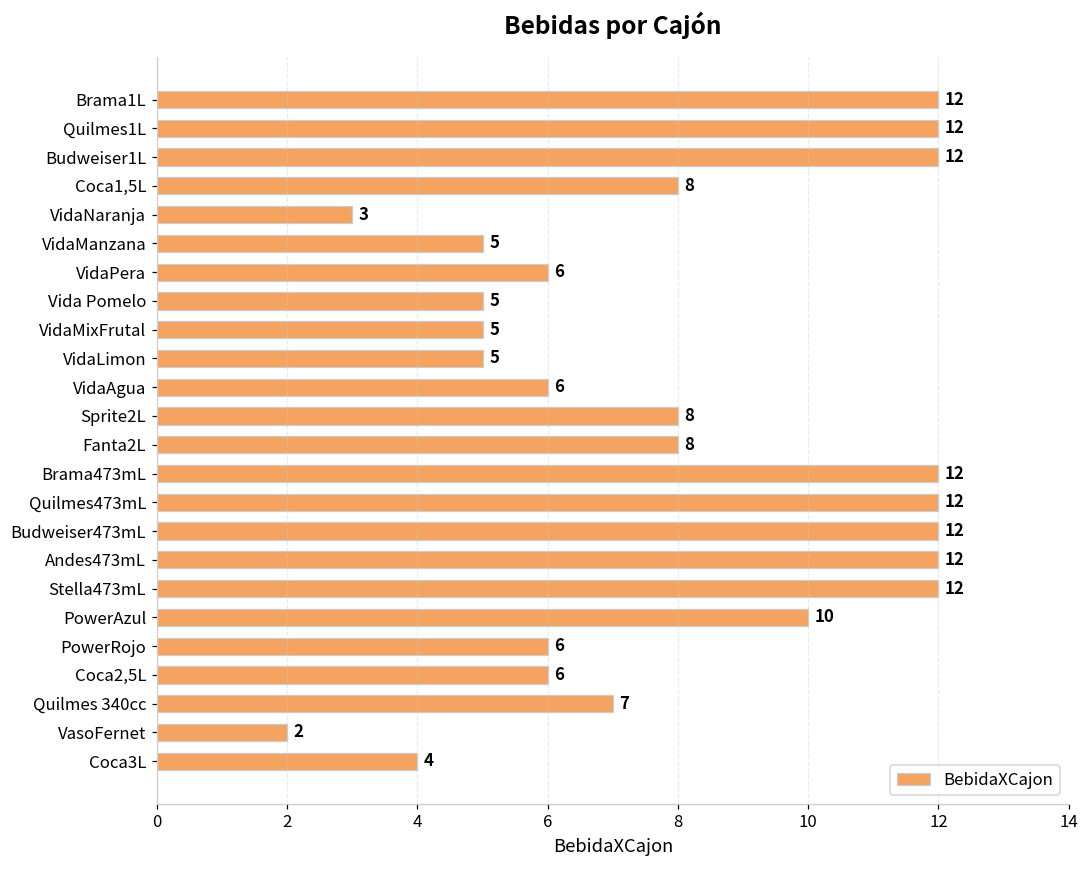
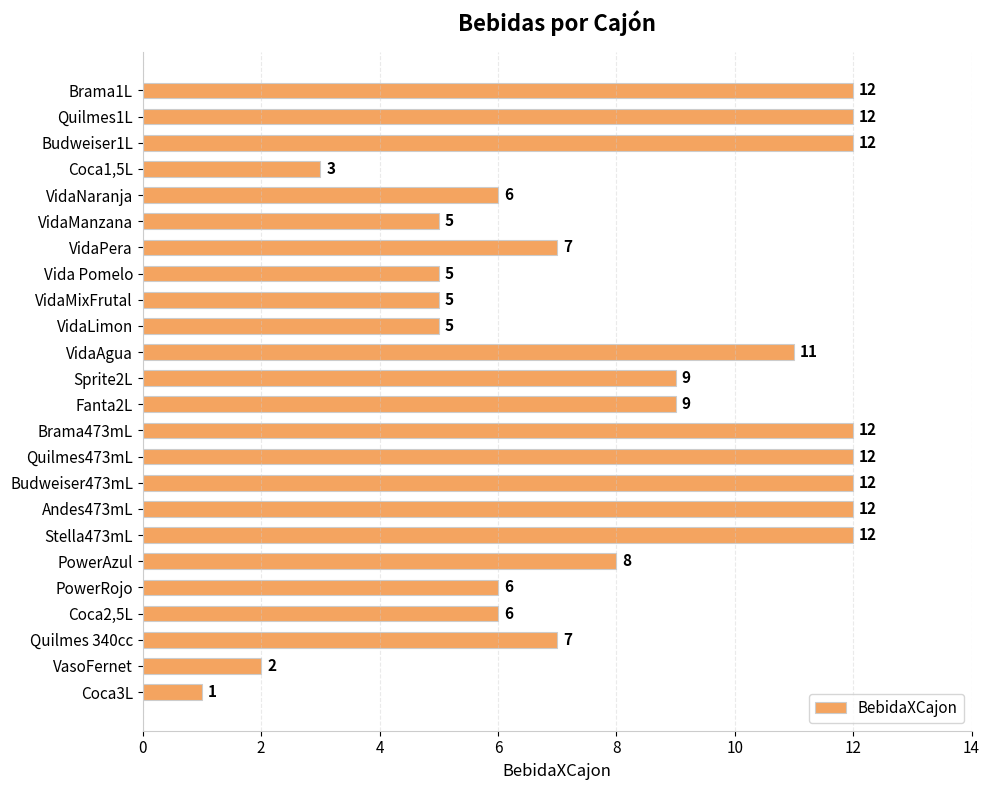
  {
    "Brama1L": 12,
    "Quilmes1L": 12,
    "Budweiser1L": 12,
-   "Coca1,5L": 8,
-   "VidaNaranja": 3,
+   "Coca1,5L": 3,
+   "VidaNaranja": 6,
    "VidaManzana": 5,
-   "VidaPera": 6,
+   "VidaPera": 7,
    "Vida Pomelo": 5,
    "VidaMixFrutal": 5,
    "VidaLimon": 5,
-   "VidaAgua": 6,
-   "Sprite2L": 8,
-   "Fanta2L": 8,
+   "VidaAgua": 11,
+   "Sprite2L": 9,
+   "Fanta2L": 9,
    "Brama473mL": 12,
    "Quilmes473mL": 12,
    "Budweiser473mL": 12,
    "Andes473mL": 12,
    "Stella473mL": 12,
-   "PowerAzul": 10,
+   "PowerAzul": 8,
    "PowerRojo": 6,
    "Coca2,5L": 6,
    "Quilmes 340cc": 7,
    "VasoFernet": 2,
-   "Coca3L": 4
+   "Coca3L": 1
  }
